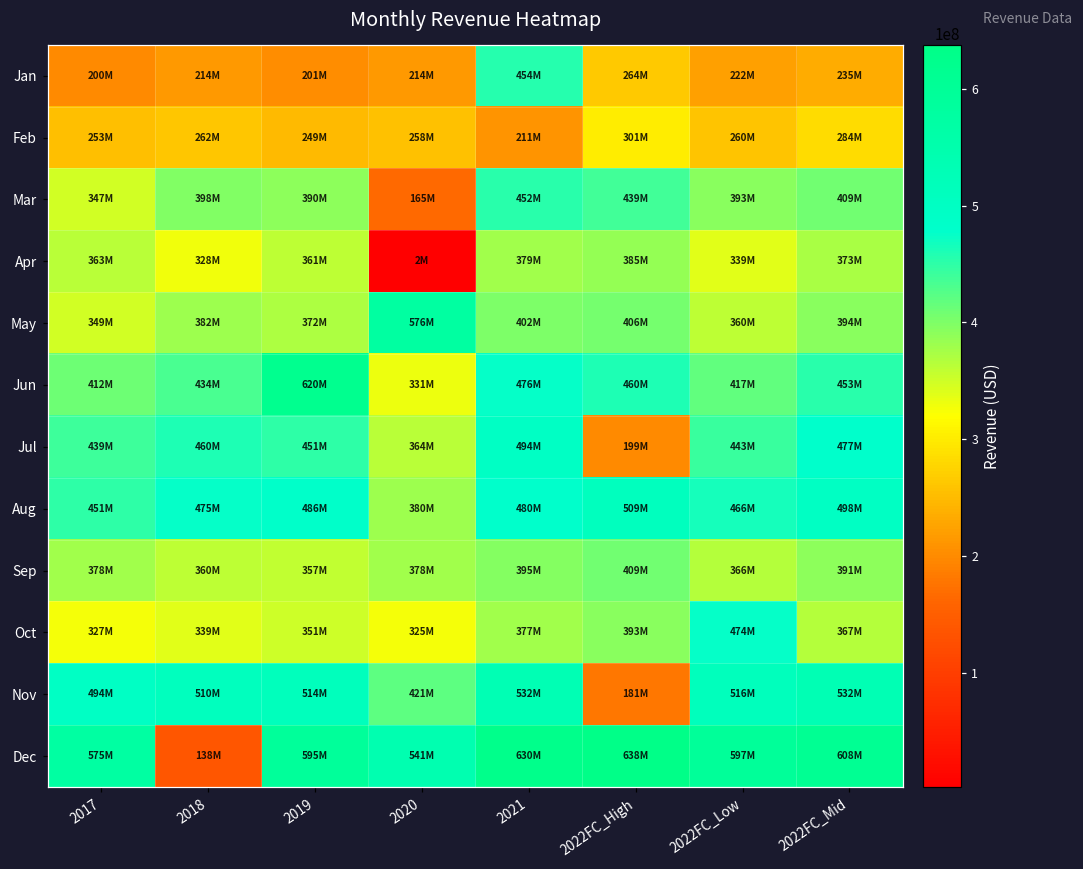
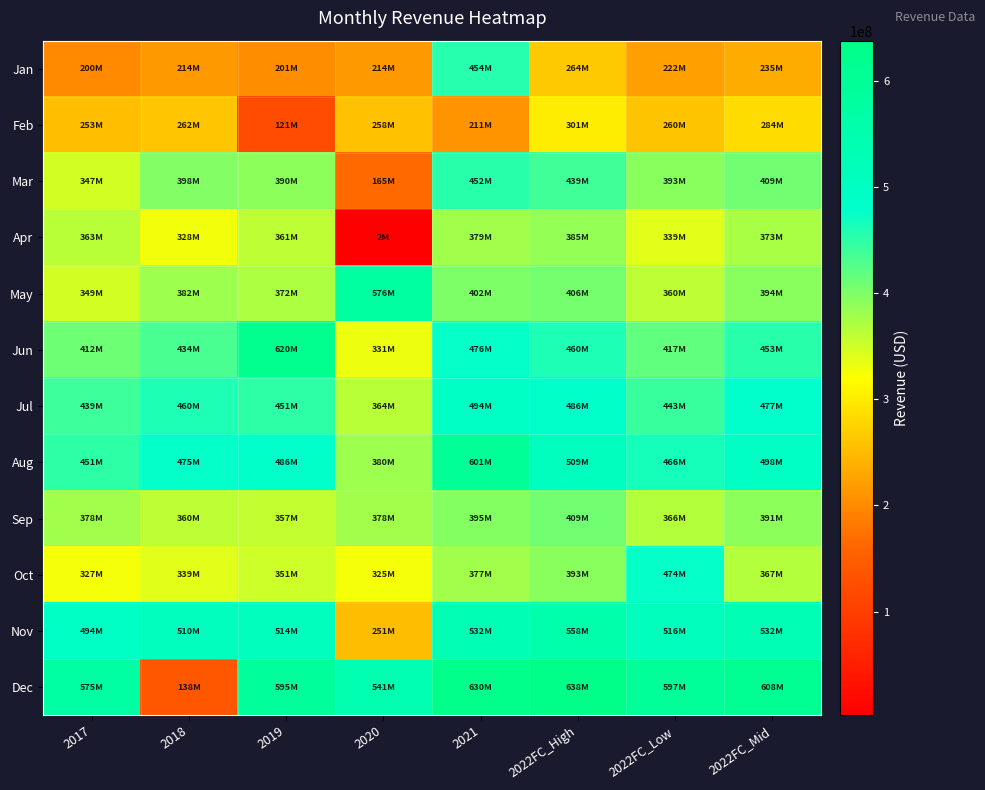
  {
    "Jan": {
      "2017": "200M",
      "2018": "214M",
      "2019": "201M",
      "2020": "214M",
      "2021": "454M",
      "2022FC_High": "264M",
      "2022FC_Low": "222M",
      "2022FC_Mid": "235M"
    },
    "Feb": {
      "2017": "253M",
      "2018": "262M",
-     "2019": "249M",
+     "2019": "121M",
      "2020": "258M",
      "2021": "211M",
      "2022FC_High": "301M",
      "2022FC_Low": "260M",
      "2022FC_Mid": "284M"
    },
    "Mar": {
      "2017": "347M",
      "2018": "398M",
      "2019": "390M",
      "2020": "165M",
      "2021": "452M",
      "2022FC_High": "439M",
      "2022FC_Low": "393M",
      "2022FC_Mid": "409M"
    },
    "Apr": {
      "2017": "363M",
      "2018": "328M",
      "2019": "361M",
      "2020": "2M",
      "2021": "379M",
      "2022FC_High": "385M",
      "2022FC_Low": "339M",
      "2022FC_Mid": "373M"
    },
    "May": {
      "2017": "349M",
      "2018": "382M",
      "2019": "372M",
      "2020": "576M",
      "2021": "402M",
      "2022FC_High": "406M",
      "2022FC_Low": "360M",
      "2022FC_Mid": "394M"
    },
    "Jun": {
      "2017": "412M",
      "2018": "434M",
      "2019": "620M",
      "2020": "331M",
      "2021": "476M",
      "2022FC_High": "460M",
      "2022FC_Low": "417M",
      "2022FC_Mid": "453M"
    },
    "Jul": {
      "2017": "439M",
      "2018": "460M",
      "2019": "451M",
      "2020": "364M",
      "2021": "494M",
-     "2022FC_High": "199M",
+     "2022FC_High": "486M",
      "2022FC_Low": "443M",
      "2022FC_Mid": "477M"
    },
    "Aug": {
      "2017": "451M",
      "2018": "475M",
      "2019": "486M",
      "2020": "380M",
-     "2021": "480M",
+     "2021": "601M",
      "2022FC_High": "509M",
      "2022FC_Low": "466M",
      "2022FC_Mid": "498M"
    },
    "Sep": {
      "2017": "378M",
      "2018": "360M",
      "2019": "357M",
      "2020": "378M",
      "2021": "395M",
      "2022FC_High": "409M",
      "2022FC_Low": "366M",
      "2022FC_Mid": "391M"
    },
    "Oct": {
      "2017": "327M",
      "2018": "339M",
      "2019": "351M",
      "2020": "325M",
      "2021": "377M",
      "2022FC_High": "393M",
      "2022FC_Low": "474M",
      "2022FC_Mid": "367M"
    },
    "Nov": {
      "2017": "494M",
      "2018": "510M",
      "2019": "514M",
-     "2020": "421M",
+     "2020": "251M",
      "2021": "532M",
-     "2022FC_High": "181M",
+     "2022FC_High": "558M",
      "2022FC_Low": "516M",
      "2022FC_Mid": "532M"
    },
    "Dec": {
      "2017": "575M",
      "2018": "138M",
      "2019": "595M",
      "2020": "541M",
      "2021": "630M",
      "2022FC_High": "638M",
      "2022FC_Low": "597M",
      "2022FC_Mid": "608M"
    }
  }
